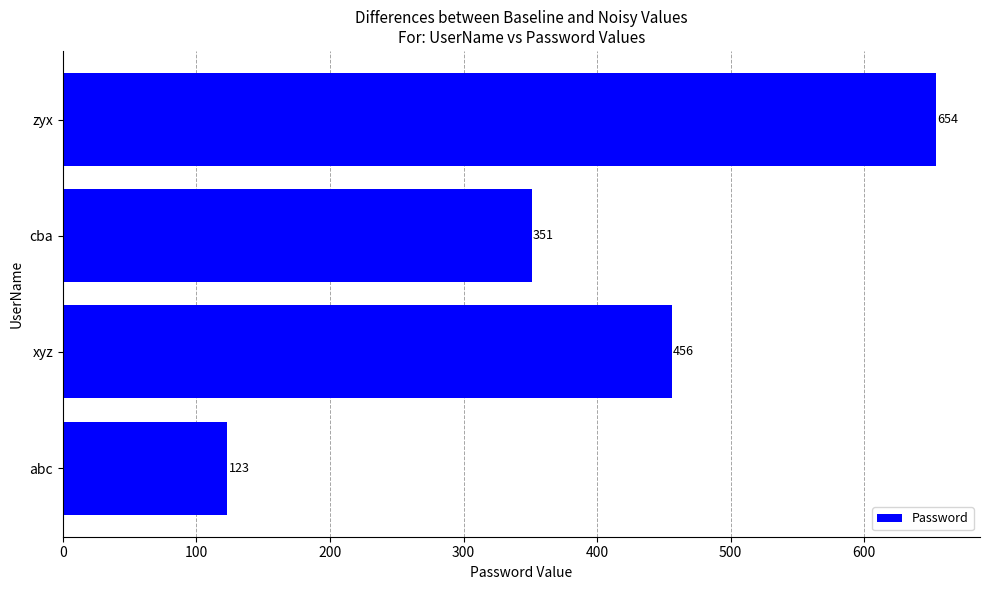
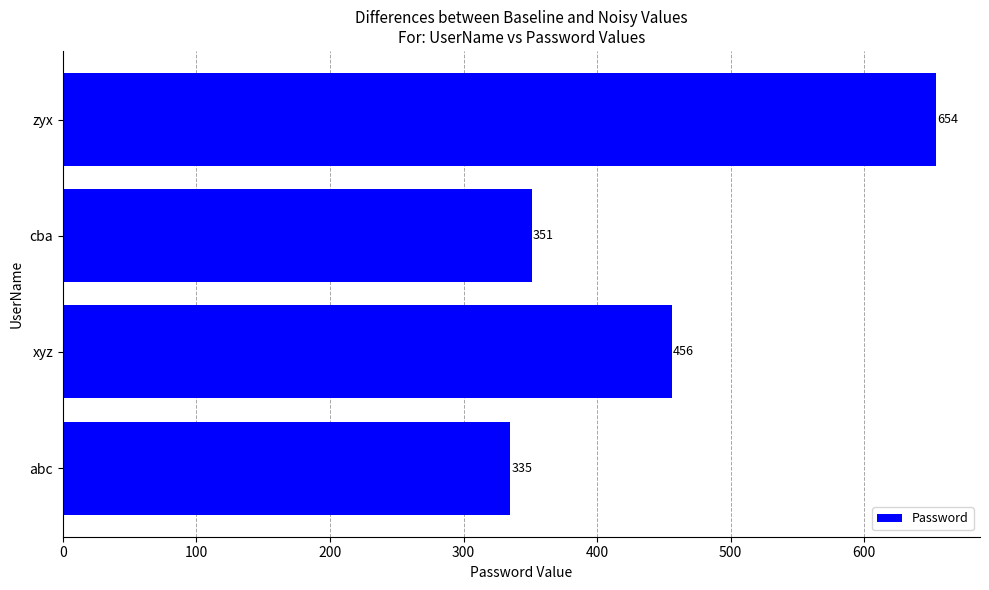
  {
    "zyx": 654,
    "cba": 351,
    "xyz": 456,
-   "abc": 123
+   "abc": 335
  }
